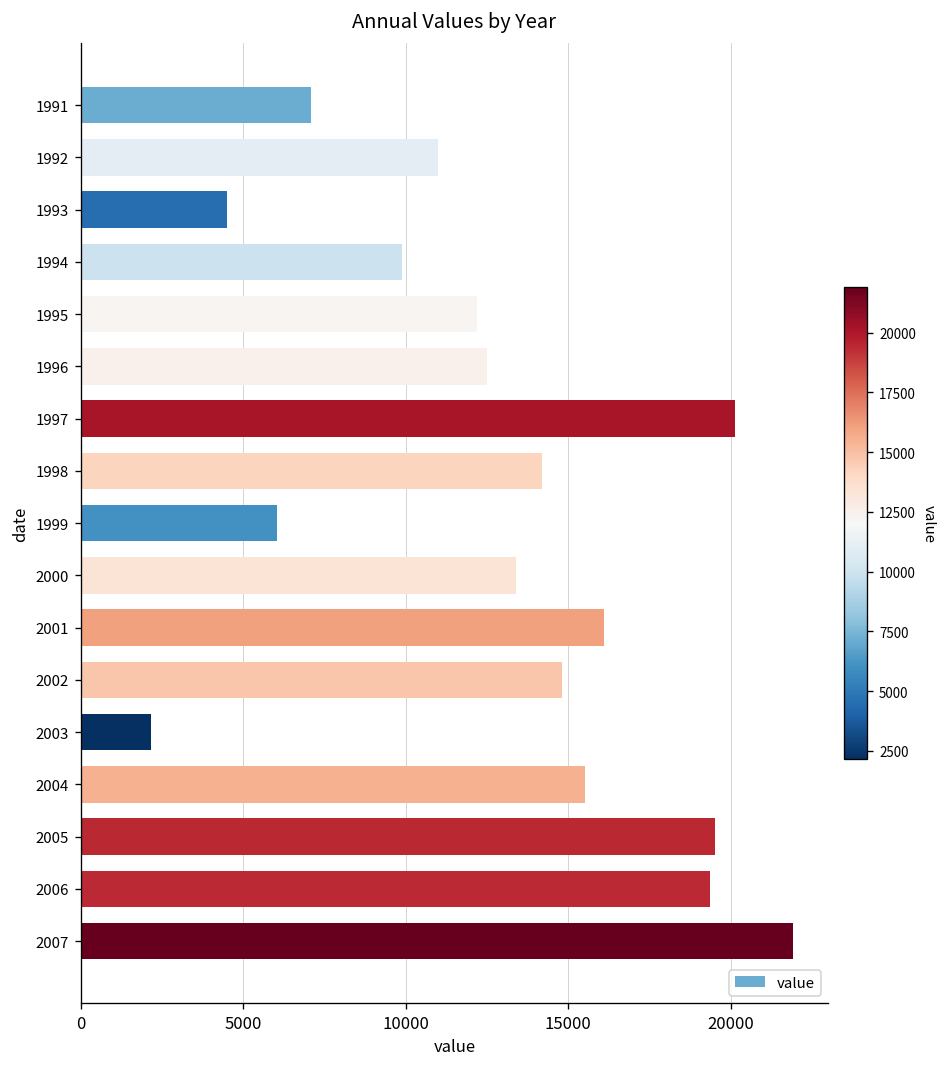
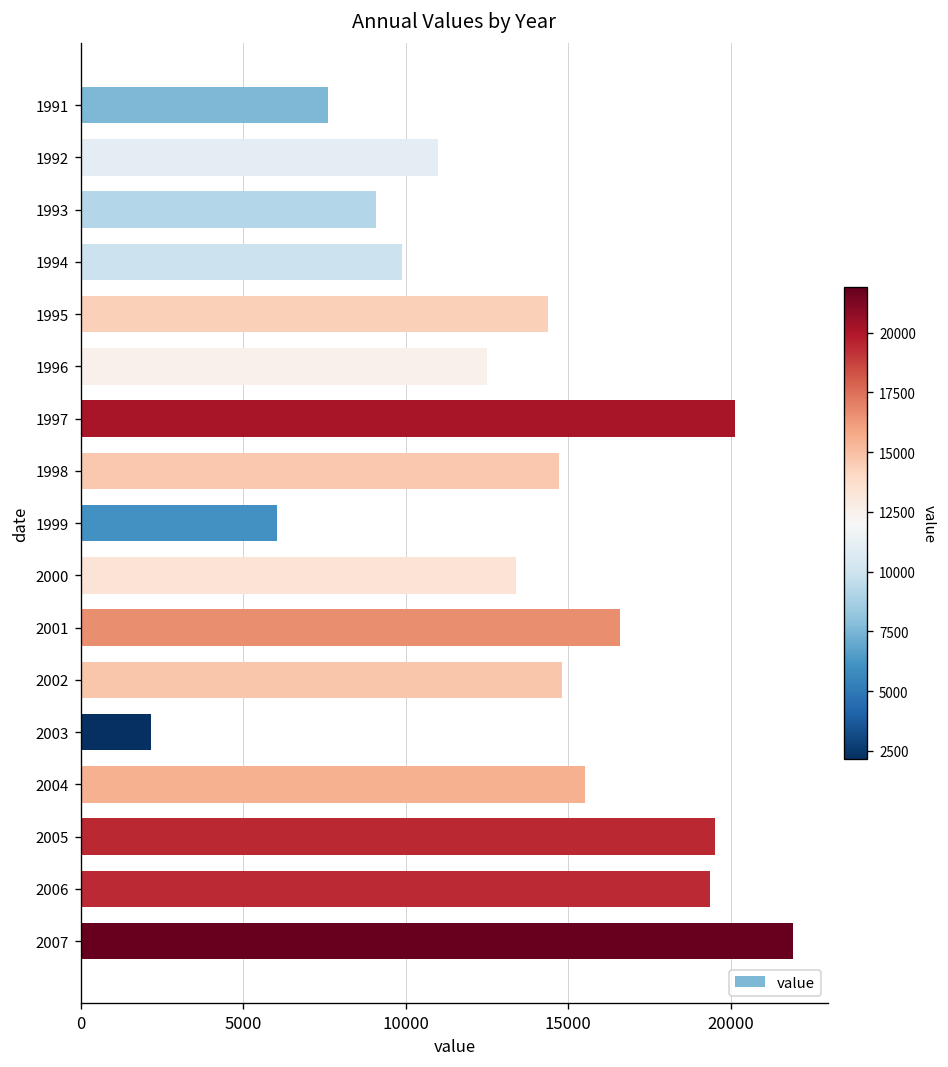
  {
-   "1991": 7100,
+   "1991": 7600,
    "1992": 11000,
-   "1993": 4500,
+   "1993": 9100,
    "1994": 9900,
-   "1995": 12200,
+   "1995": 14400,
    "1996": 12500,
    "1997": 20100,
-   "1998": 14200,
+   "1998": 14700,
    "1999": 6000,
    "2000": 13400,
-   "2001": 16100,
+   "2001": 16600,
    "2002": 14800,
    "2003": 2200,
    "2004": 15500,
    "2005": 19500,
    "2006": 19400,
    "2007": 21900
  }
